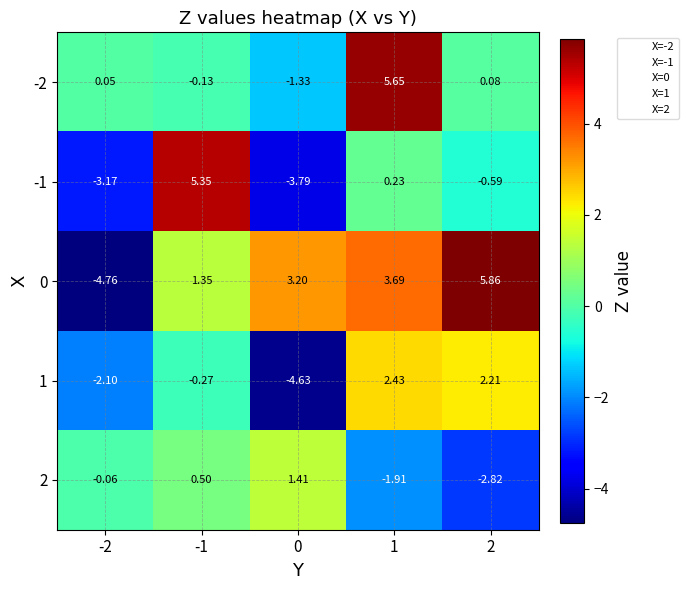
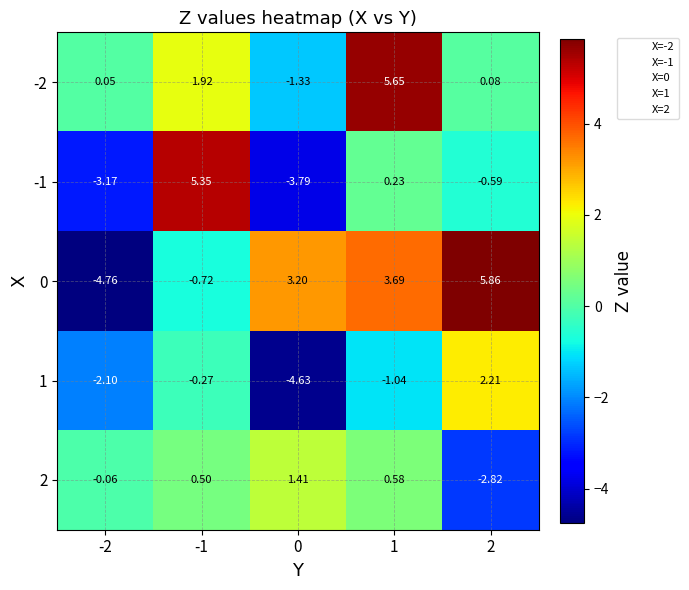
  {
    "-2": {
      "-2": 0.05,
-     "-1": -0.13,
+     "-1": 1.92,
      "0": -1.33,
      "1": 5.65,
      "2": 0.08
    },
    "-1": {
      "-2": -3.17,
      "-1": 5.35,
      "0": -3.79,
      "1": 0.23,
      "2": -0.59
    },
    "0": {
      "-2": -4.76,
-     "-1": 1.35,
+     "-1": -0.72,
      "0": 3.20,
      "1": 3.69,
      "2": 5.86
    },
    "1": {
      "-2": -2.10,
      "-1": -0.27,
      "0": -4.63,
-     "1": 2.43,
+     "1": -1.04,
      "2": 2.21
    },
    "2": {
      "-2": -0.06,
      "-1": 0.50,
      "0": 1.41,
-     "1": -1.91,
+     "1": 0.58,
      "2": -2.82
    }
  }
